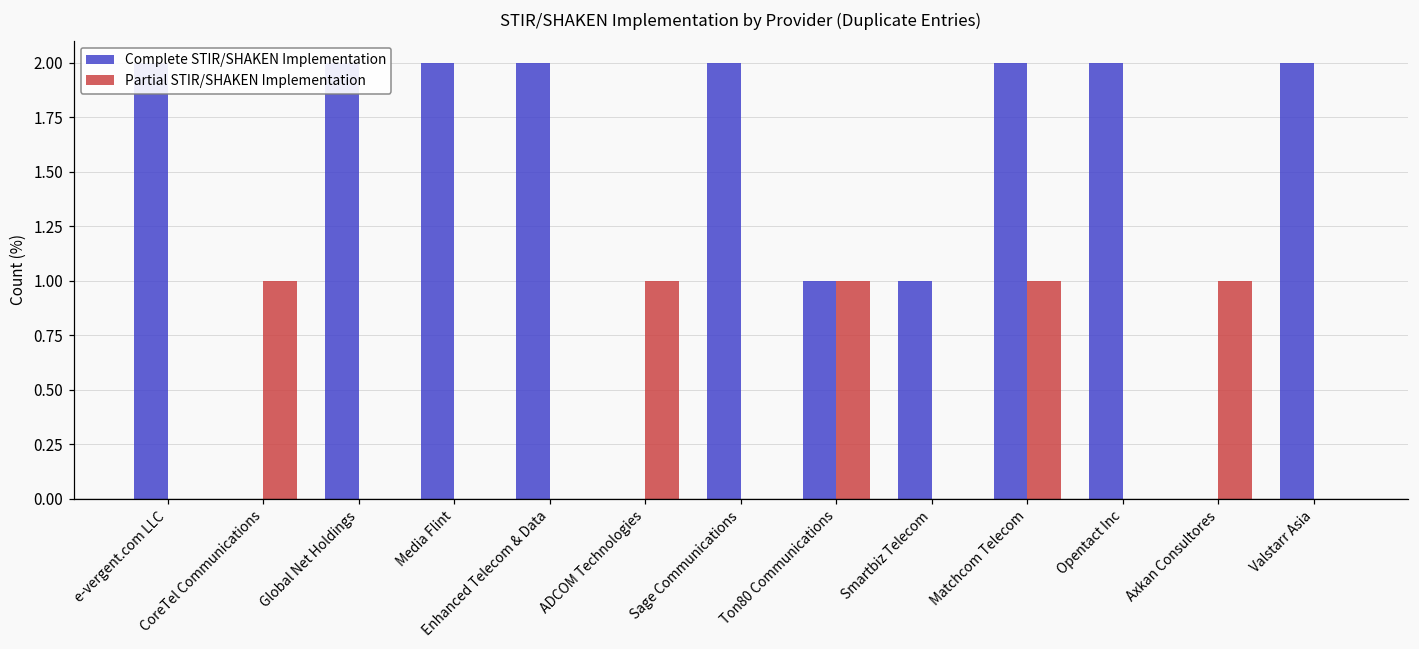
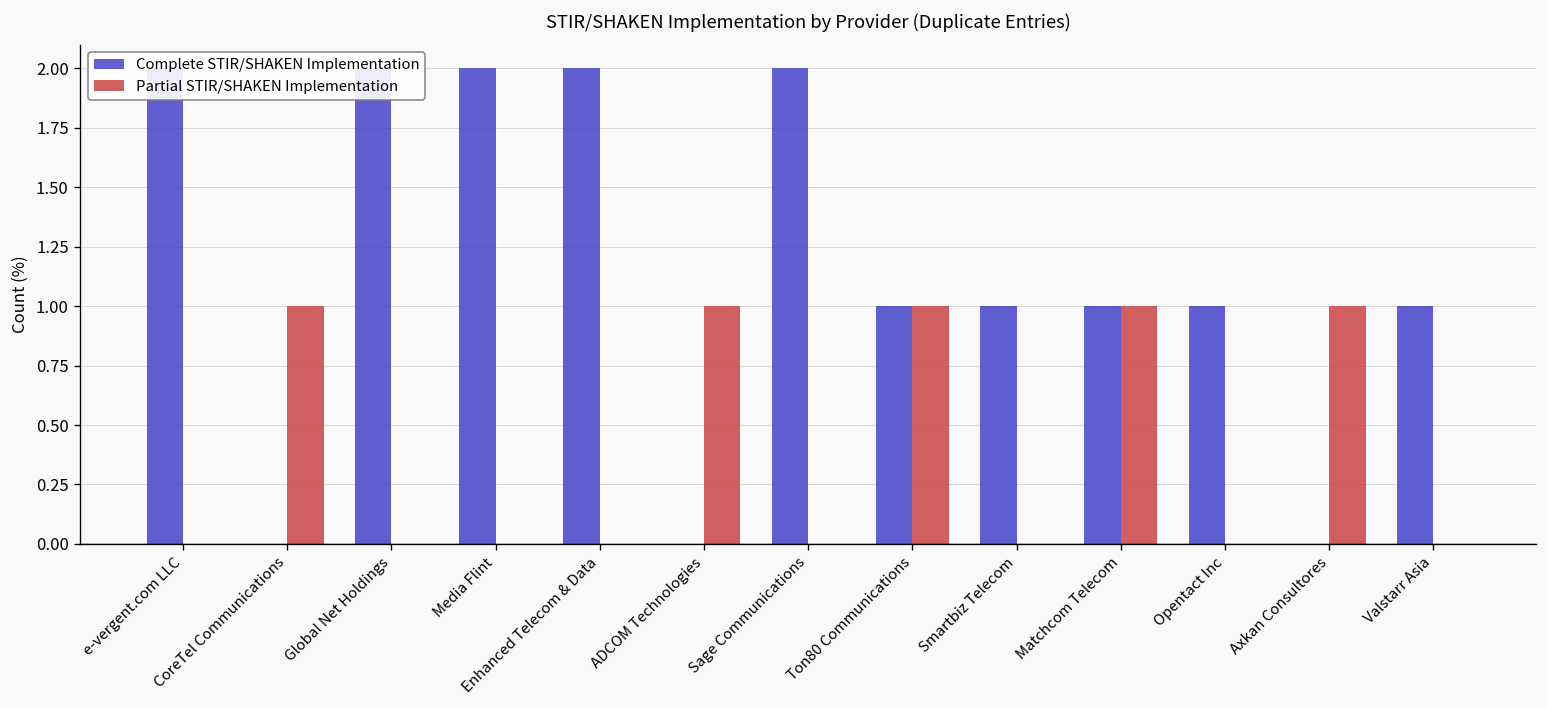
  {
    "Complete STIR/SHAKEN Implementation": {
      "CoreTel Communications": 0,
      "Media Flint": 2,
      "Enhanced Telecom & Data": 2,
      "ADCOM Technologies": 0,
      "Sage Communications": 2,
      "Ton80 Communications": 1,
      "Smartbiz Telecom": 1,
-     "Matchcom Telecom": 2,
-     "Opentact Inc": 2,
+     "Matchcom Telecom": 1,
+     "Opentact Inc": 1,
      "Axkan Consultores": 0,
-     "Valstarr Asia": 2
+     "Valstarr Asia": 1
    },
    "Partial STIR/SHAKEN Implementation": {
      "e-vergent.com LLC": 0,
      "CoreTel Communications": 1,
      "Global Net Holdings": 0,
      "Media Flint": 0,
      "Enhanced Telecom & Data": 0,
      "ADCOM Technologies": 1,
      "Sage Communications": 0,
      "Ton80 Communications": 1,
      "Smartbiz Telecom": 0,
      "Matchcom Telecom": 1,
      "Opentact Inc": 0,
      "Axkan Consultores": 1,
      "Valstarr Asia": 0
    }
  }
